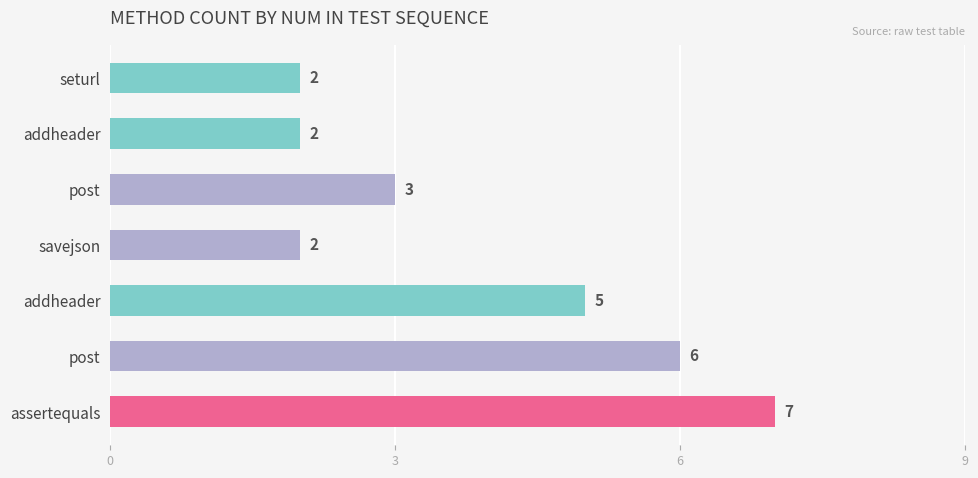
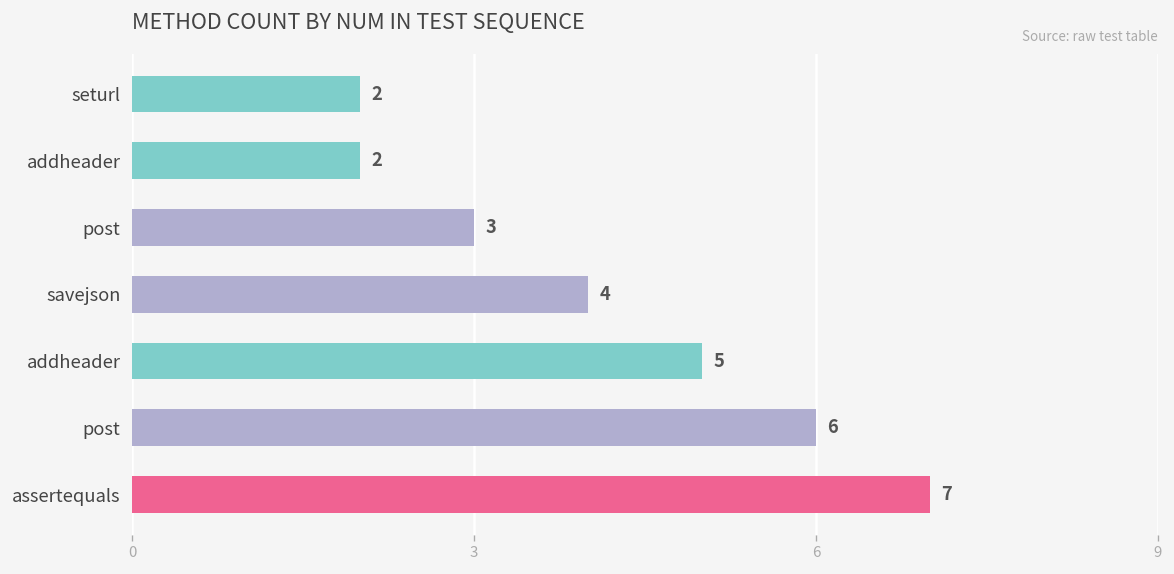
  {
    "seturl": 2,
-   "savejson": 2,
+   "savejson": 4,
    "assertequals": 7
  }
